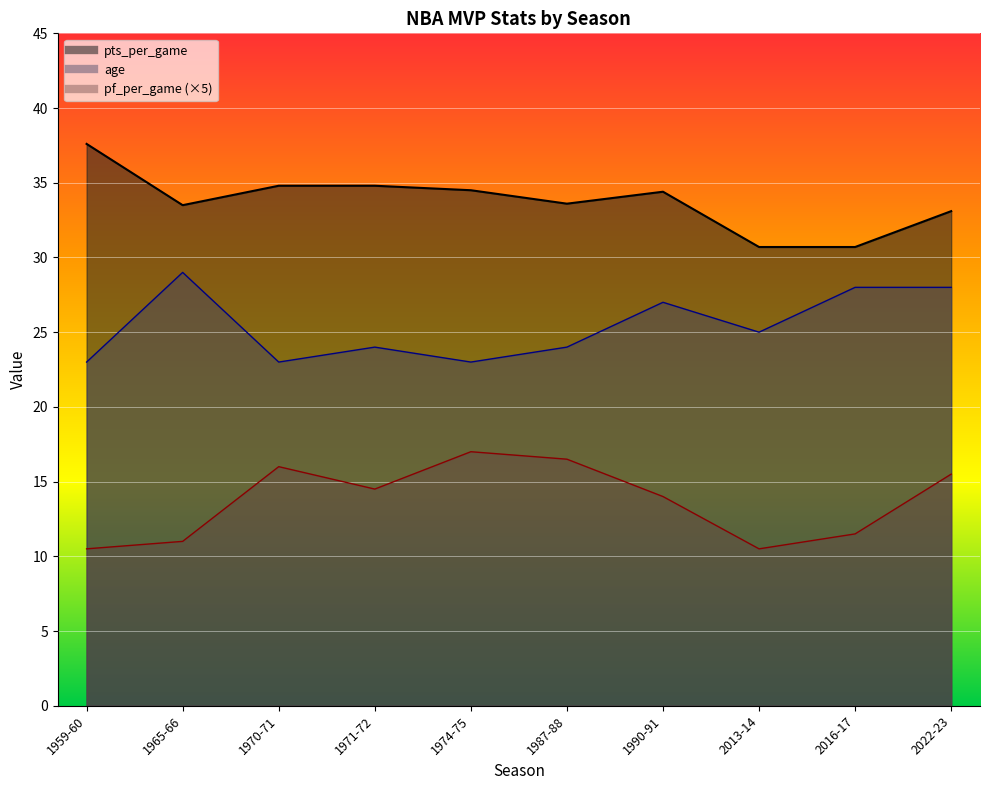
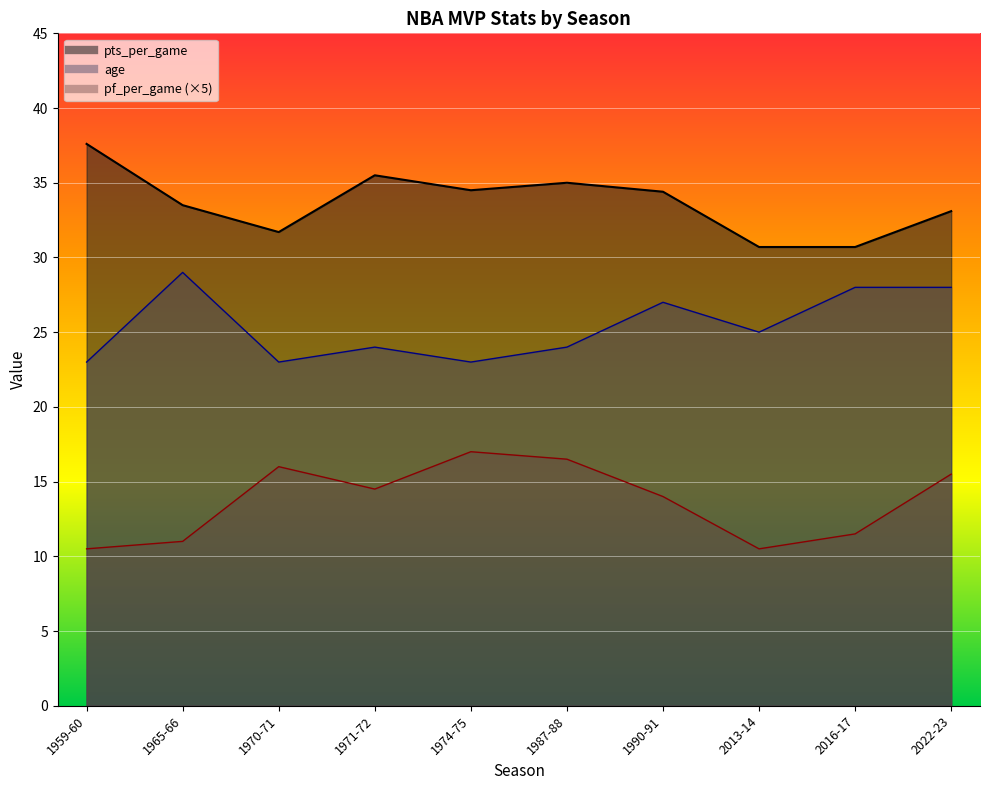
  {
    "pts_per_game": {
      "1959-60": 37.6,
      "1965-66": 33.5,
-     "1970-71": 34.8,
-     "1971-72": 34.8,
+     "1970-71": 31.7,
+     "1971-72": 35.5,
      "1974-75": 34.5,
-     "1987-88": 33.6,
+     "1987-88": 35.0,
      "1990-91": 34.4,
      "2013-14": 30.7,
      "2016-17": 30.7,
      "2022-23": 33.1
    }
  }
